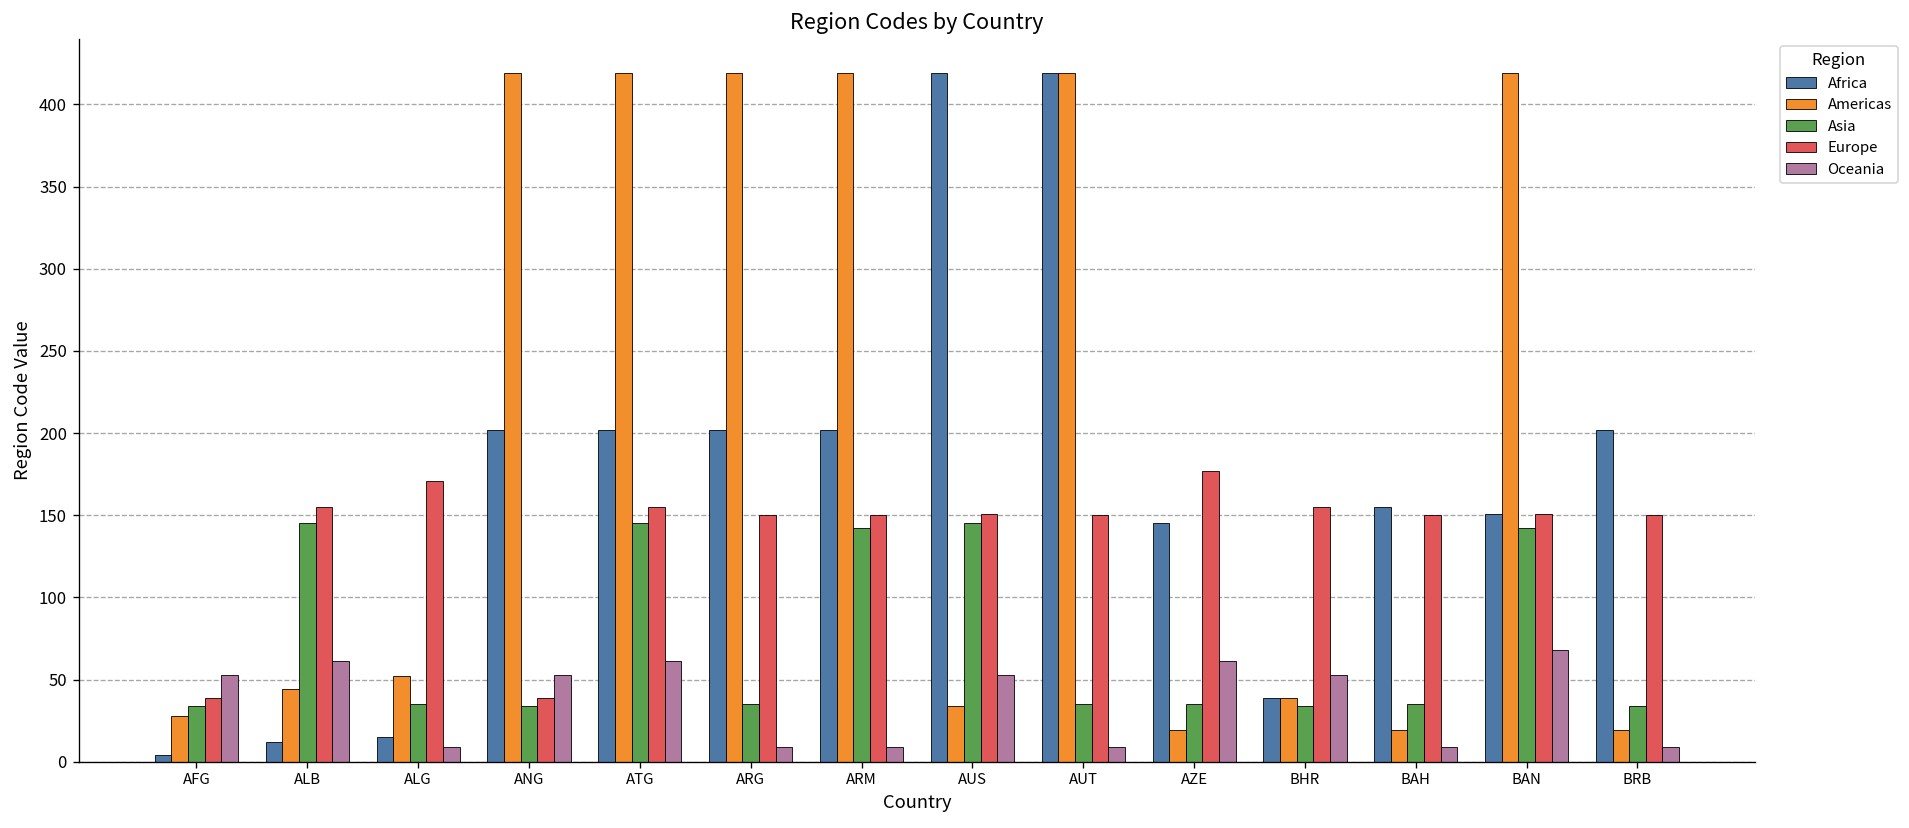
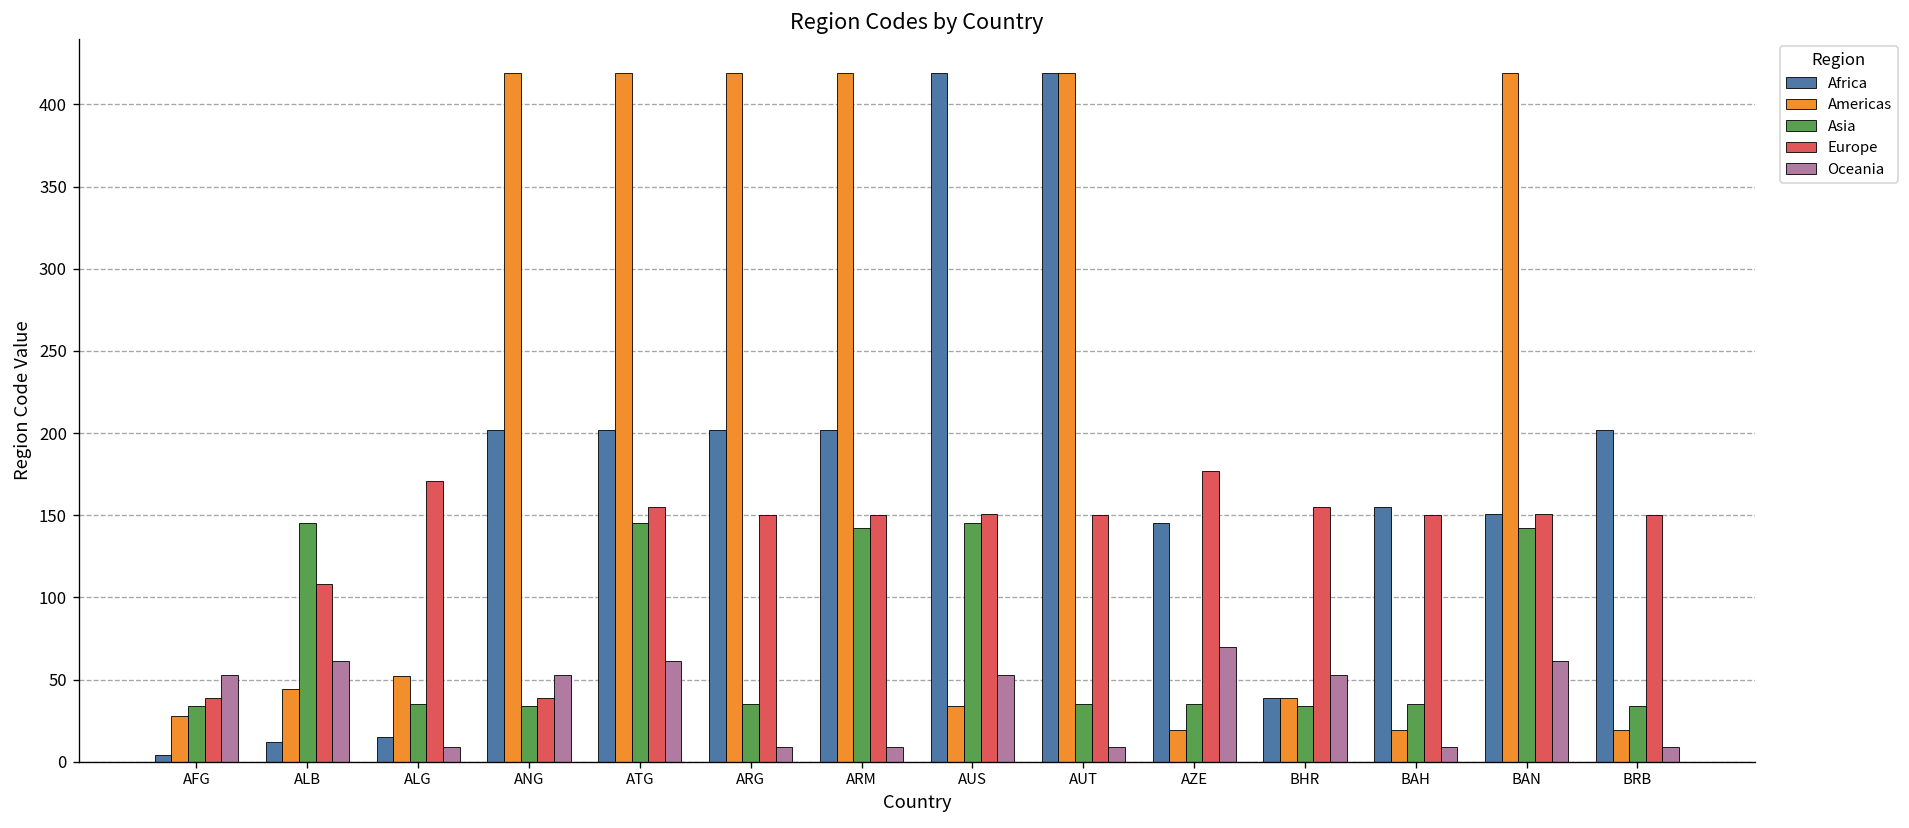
  {
    "Africa": {
      "AFG": 4,
      "ALB": 12,
      "ALG": 15,
      "ANG": 202,
      "ATG": 202,
      "ARG": 202,
      "ARM": 202,
      "AUS": 419,
      "AUT": 419,
      "AZE": 145,
      "BHR": 39,
      "BAH": 155,
      "BAN": 151,
      "BRB": 202
    },
    "Americas": {
      "AFG": 28,
      "ALB": 44,
      "ALG": 52,
      "ANG": 419,
      "ATG": 419,
      "ARG": 419,
      "ARM": 419,
      "AUS": 34,
      "AUT": 419,
      "AZE": 19,
      "BHR": 39,
      "BAH": 19,
      "BAN": 419,
      "BRB": 19
    },
    "Asia": {
      "AFG": 34,
      "ALB": 145,
      "ALG": 35,
      "ANG": 34,
      "ATG": 145,
      "ARG": 35,
      "ARM": 142,
      "AUS": 145,
      "AUT": 35,
      "AZE": 35,
      "BHR": 34,
      "BAH": 35,
      "BAN": 142,
      "BRB": 34
    },
    "Europe": {
      "AFG": 39,
-     "ALB": 155,
+     "ALB": 108,
      "ALG": 171,
      "ANG": 39,
      "ATG": 155,
      "ARG": 150,
      "ARM": 150,
      "AUS": 151,
      "AUT": 150,
      "AZE": 177,
      "BHR": 155,
      "BAH": 150,
      "BAN": 151,
      "BRB": 150
    },
    "Oceania": {
      "AFG": 53,
      "ALB": 61,
      "ALG": 9,
      "ANG": 53,
      "ATG": 61,
      "ARG": 9,
      "ARM": 9,
      "AUS": 53,
      "AUT": 9,
-     "AZE": 61,
+     "AZE": 70,
      "BHR": 53,
      "BAH": 9,
-     "BAN": 68,
+     "BAN": 61,
      "BRB": 9
    }
  }
